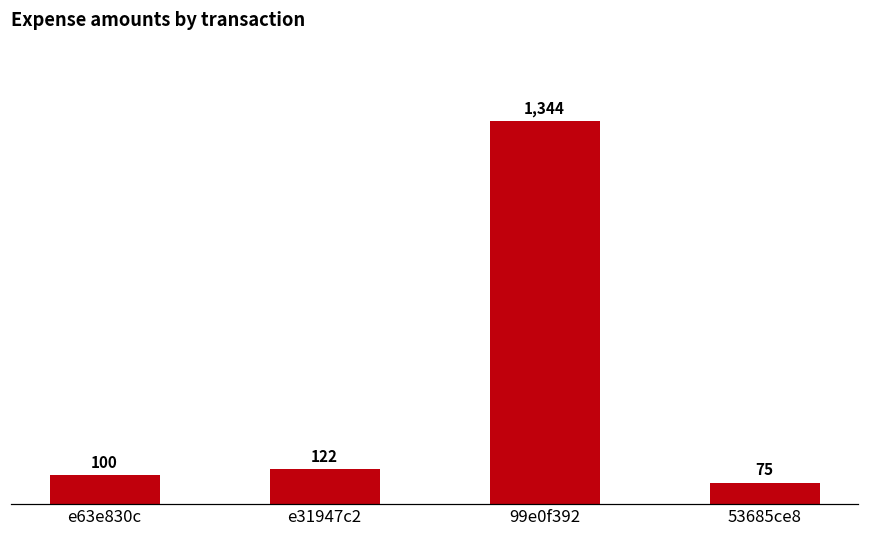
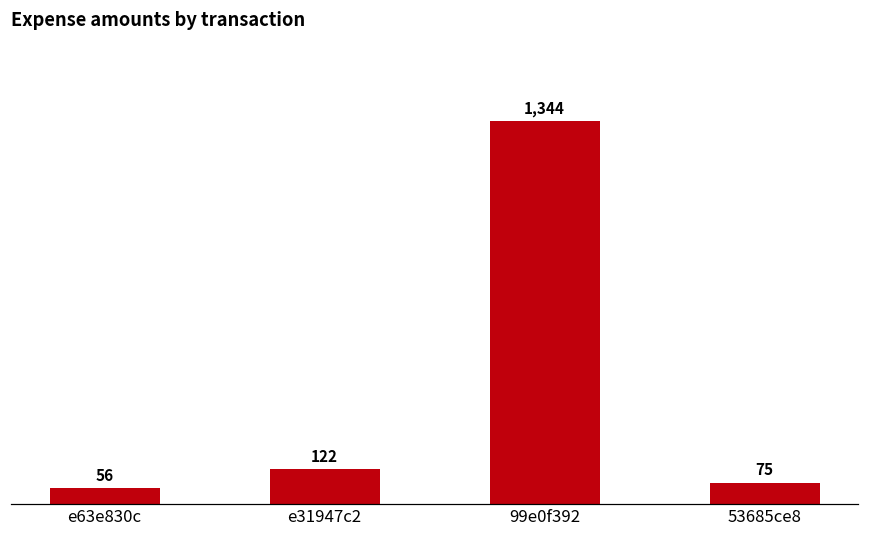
  {
-   "e63e830c": "100",
+   "e63e830c": "56",
    "e31947c2": "122",
    "99e0f392": "1,344",
    "53685ce8": "75"
  }
